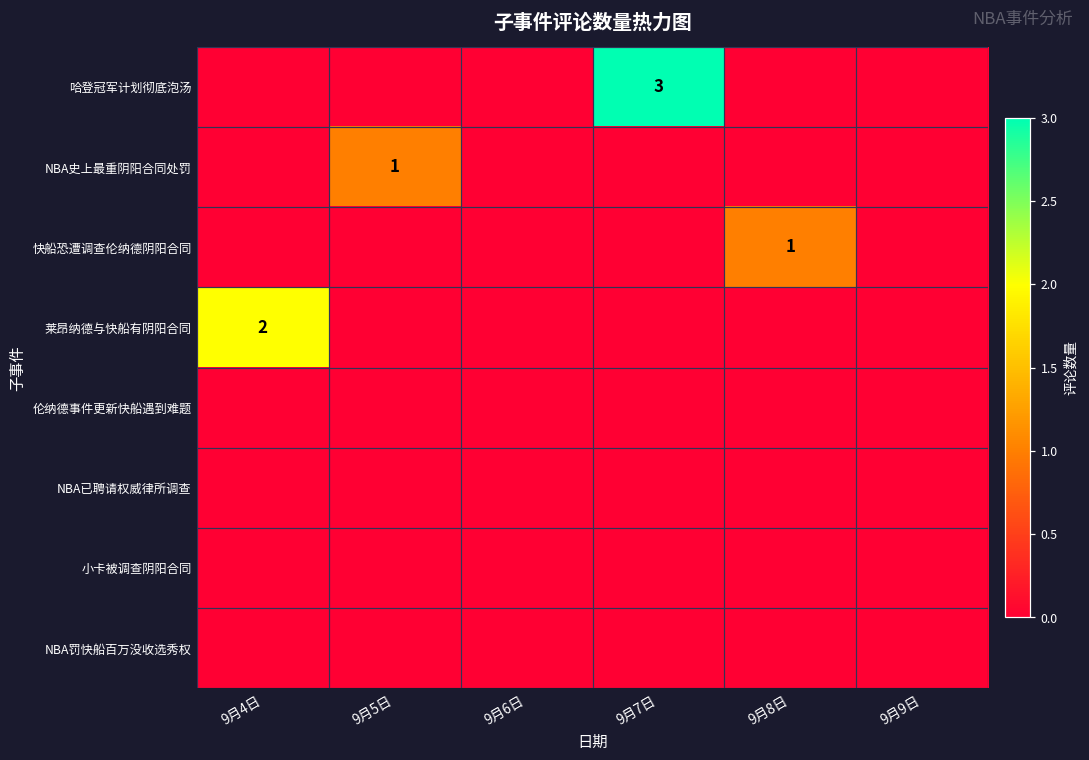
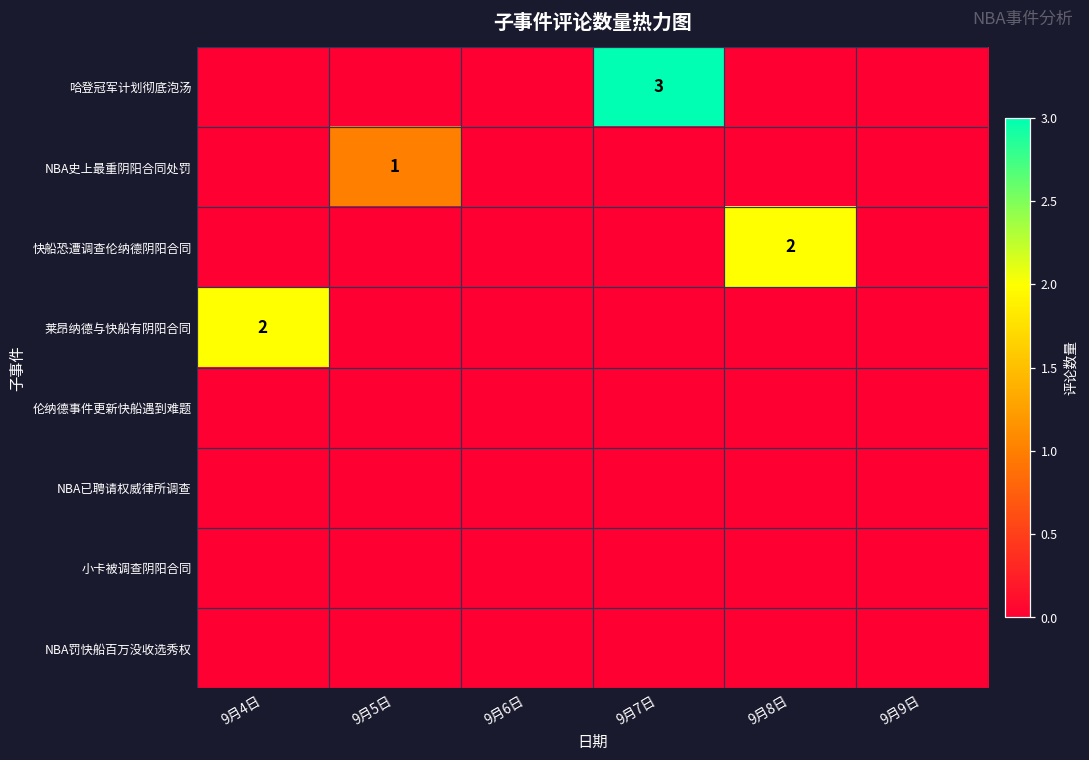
  {
    "哈登冠军计划彻底泡汤": {
      "9月7日": 3
    },
    "NBA史上最重阴阳合同处罚": {
      "9月5日": 1
    },
    "快船恐遭调查伦纳德阴阳合同": {
-     "9月8日": 1
+     "9月8日": 2
    },
    "莱昂纳德与快船有阴阳合同": {
      "9月4日": 2
    }
  }
